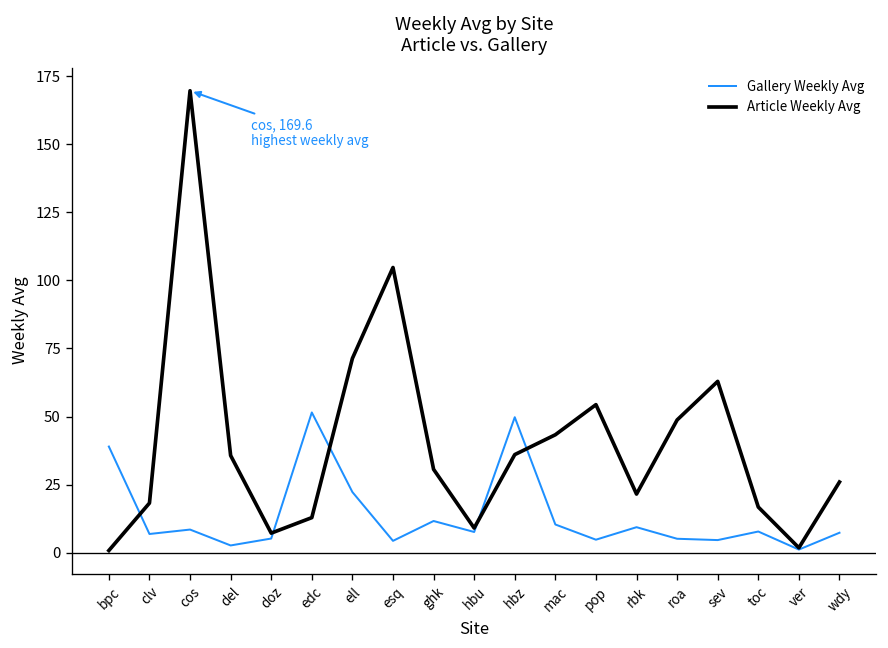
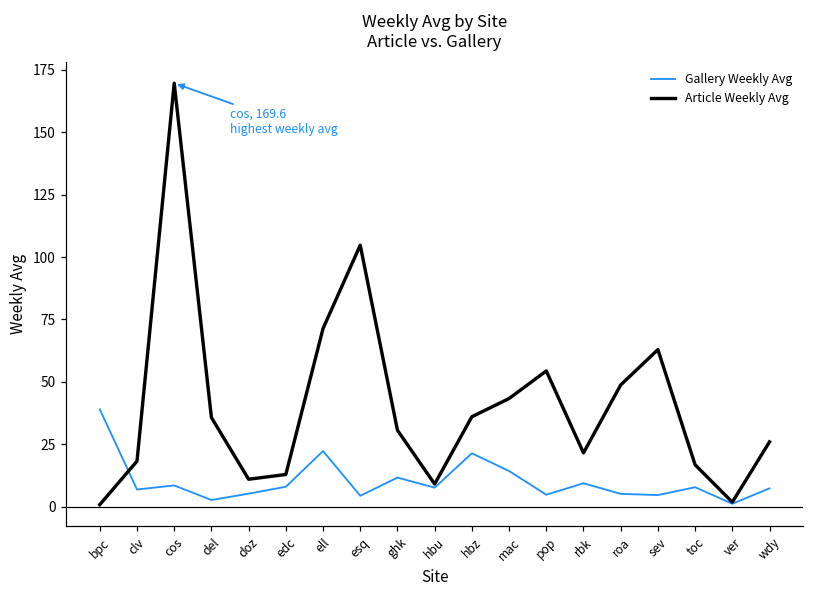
  {
    "Gallery Weekly Avg": {
      "bpc": 39,
      "clv": 7,
      "cos": 8,
      "del": 3,
      "doz": 5,
-     "edc": 51,
+     "edc": 8,
      "ell": 22,
      "esq": 4,
      "ghk": 12,
      "hbu": 8,
-     "hbz": 50,
-     "mac": 10,
+     "hbz": 21,
+     "mac": 14,
      "pop": 5,
      "rbk": 9,
      "roa": 5,
      "sev": 5,
      "toc": 8,
      "wdy": 7
    },
    "Article Weekly Avg": {
      "bpc": 1,
      "clv": 18,
      "del": 36,
-     "doz": 7,
+     "doz": 11,
      "edc": 13,
      "ell": 71,
      "esq": 105,
      "ghk": 31,
      "hbu": 9,
      "hbz": 36,
      "mac": 43,
      "pop": 54,
      "rbk": 22,
      "roa": 49,
      "sev": 63,
      "toc": 17,
      "wdy": 26
    }
  }
